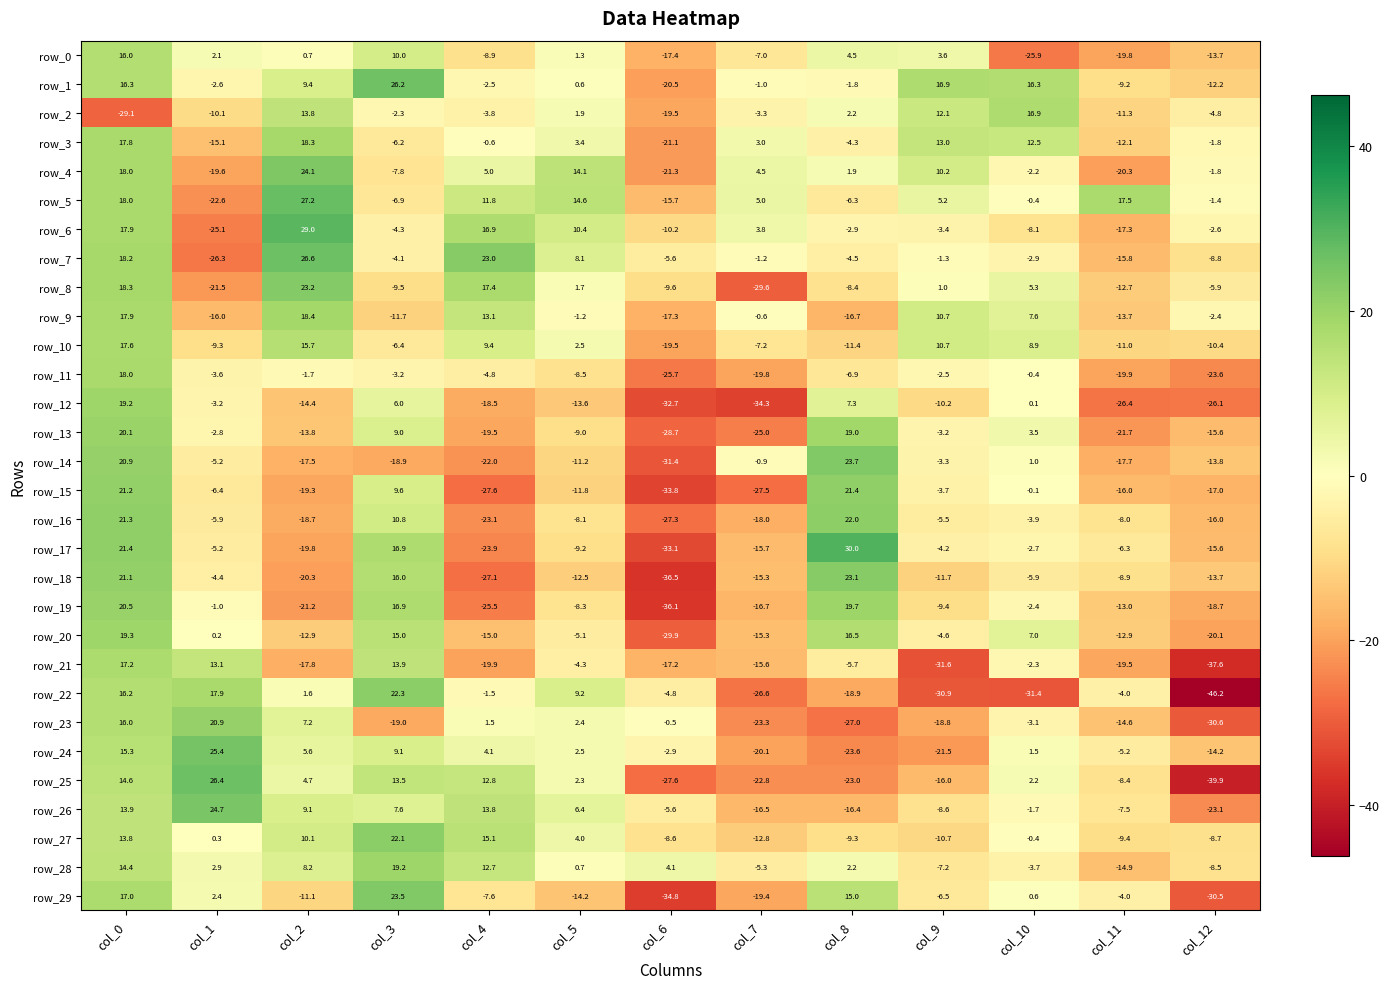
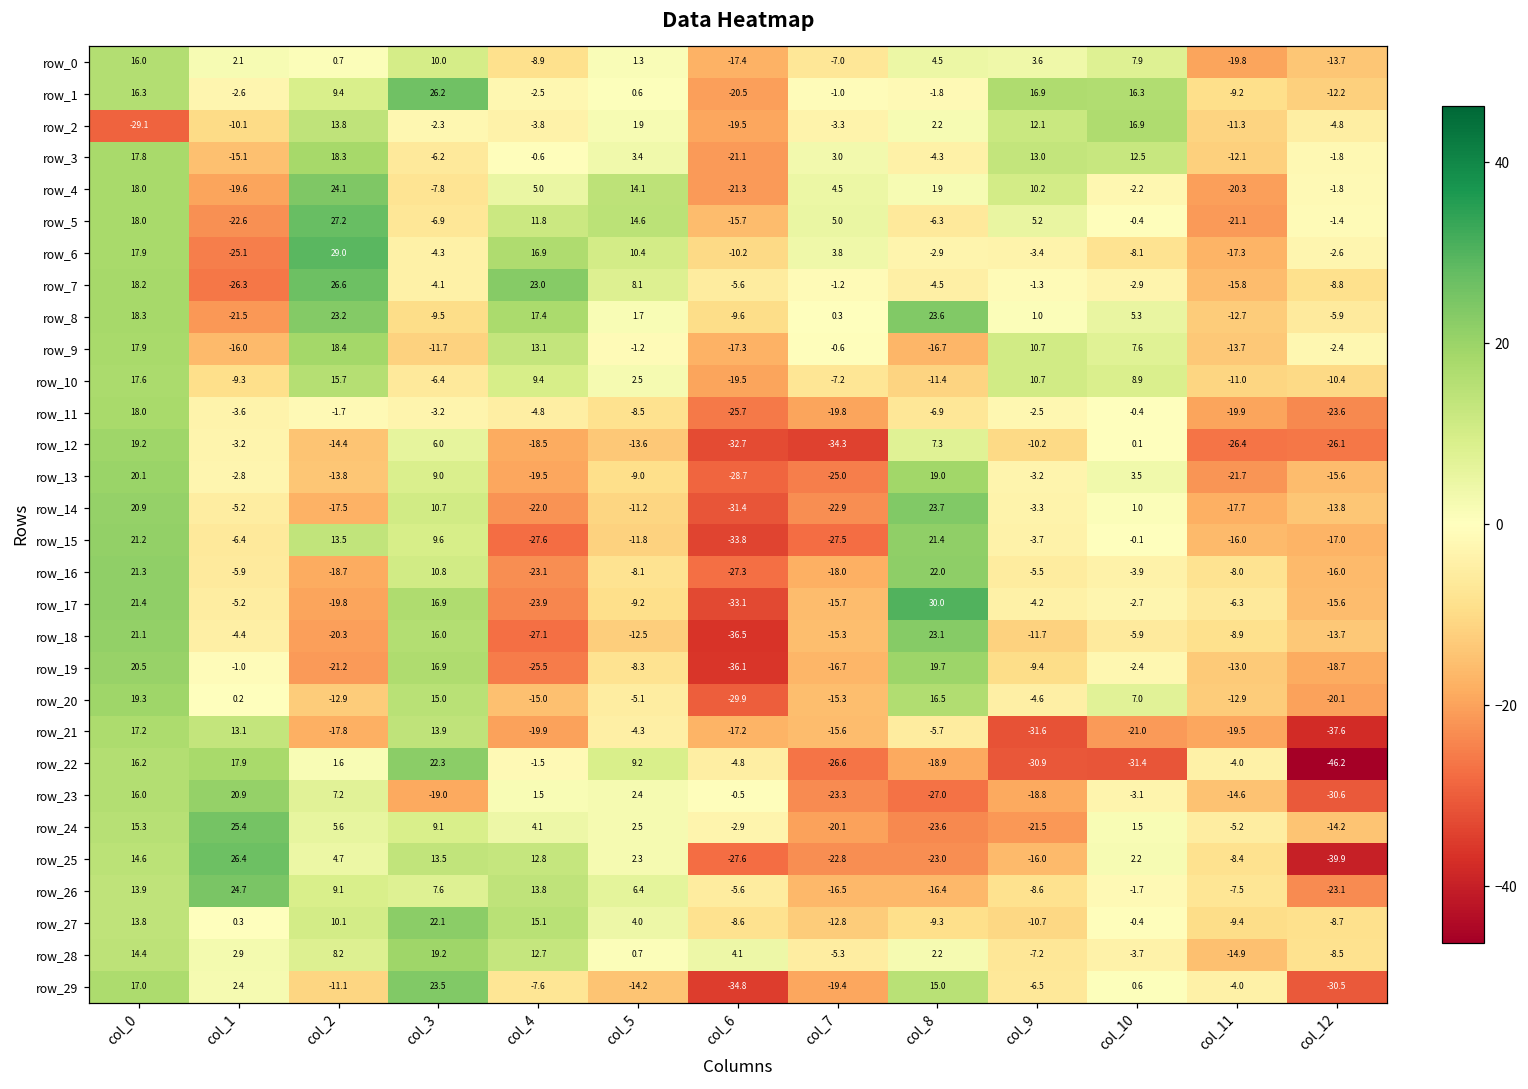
  {
    "row_0": {
      "col_0": 16.0,
      "col_1": 2.1,
      "col_2": 0.7,
      "col_3": 10.0,
      "col_4": -8.9,
      "col_5": 1.3,
      "col_6": -17.4,
      "col_7": -7.0,
      "col_8": 4.5,
      "col_9": 3.6,
-     "col_10": -25.9,
+     "col_10": 7.9,
      "col_11": -19.8,
      "col_12": -13.7
    },
    "row_5": {
      "col_0": 18.0,
      "col_1": -22.6,
      "col_2": 27.2,
      "col_3": -6.9,
      "col_4": 11.8,
      "col_5": 14.6,
      "col_6": -15.7,
      "col_7": 5.0,
      "col_8": -6.3,
      "col_9": 5.2,
      "col_10": -0.4,
-     "col_11": 17.5,
+     "col_11": -21.1,
      "col_12": -1.4
    },
    "row_8": {
      "col_0": 18.3,
      "col_1": -21.5,
      "col_2": 23.2,
      "col_3": -9.5,
      "col_4": 17.4,
      "col_5": 1.7,
      "col_6": -9.6,
-     "col_7": -29.6,
-     "col_8": -8.4,
+     "col_7": 0.3,
+     "col_8": 23.6,
      "col_9": 1.0,
      "col_10": 5.3,
      "col_11": -12.7,
      "col_12": -5.9
    },
    "row_14": {
      "col_0": 20.9,
      "col_1": -5.2,
      "col_2": -17.5,
-     "col_3": -18.9,
+     "col_3": 10.7,
      "col_4": -22.0,
      "col_5": -11.2,
      "col_6": -31.4,
-     "col_7": -0.9,
+     "col_7": -22.9,
      "col_8": 23.7,
      "col_9": -3.3,
      "col_10": 1.0,
      "col_11": -17.7,
      "col_12": -13.8
    },
    "row_15": {
      "col_0": 21.2,
      "col_1": -6.4,
-     "col_2": -19.3,
+     "col_2": 13.5,
      "col_3": 9.6,
      "col_4": -27.6,
      "col_5": -11.8,
      "col_6": -33.8,
      "col_7": -27.5,
      "col_8": 21.4,
      "col_9": -3.7,
      "col_10": -0.1,
      "col_11": -16.0,
      "col_12": -17.0
    },
    "row_21": {
      "col_0": 17.2,
      "col_1": 13.1,
      "col_2": -17.8,
      "col_3": 13.9,
      "col_4": -19.9,
      "col_5": -4.3,
      "col_6": -17.2,
      "col_7": -15.6,
      "col_8": -5.7,
      "col_9": -31.6,
-     "col_10": -2.3,
+     "col_10": -21.0,
      "col_11": -19.5,
      "col_12": -37.6
    }
  }
